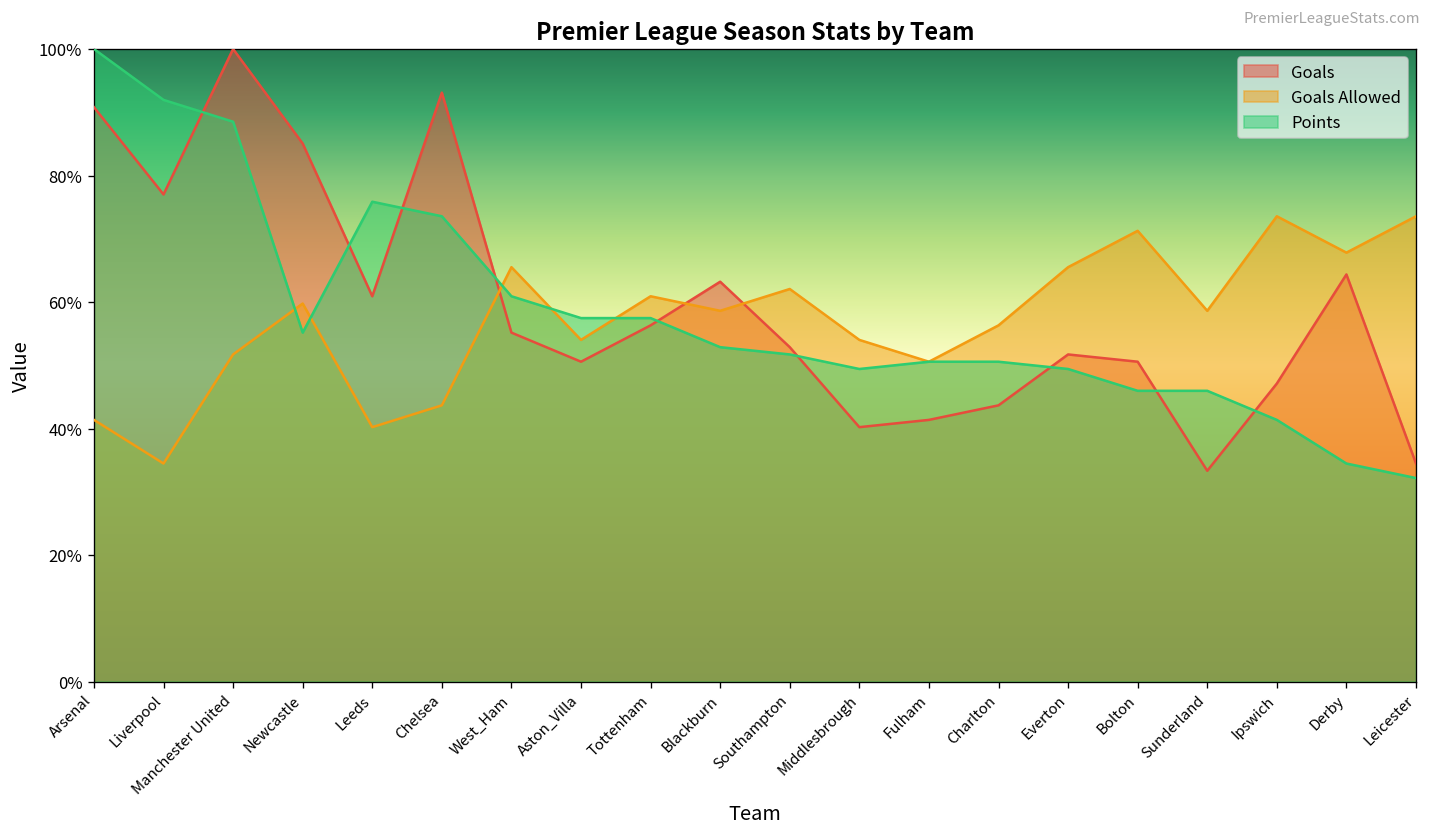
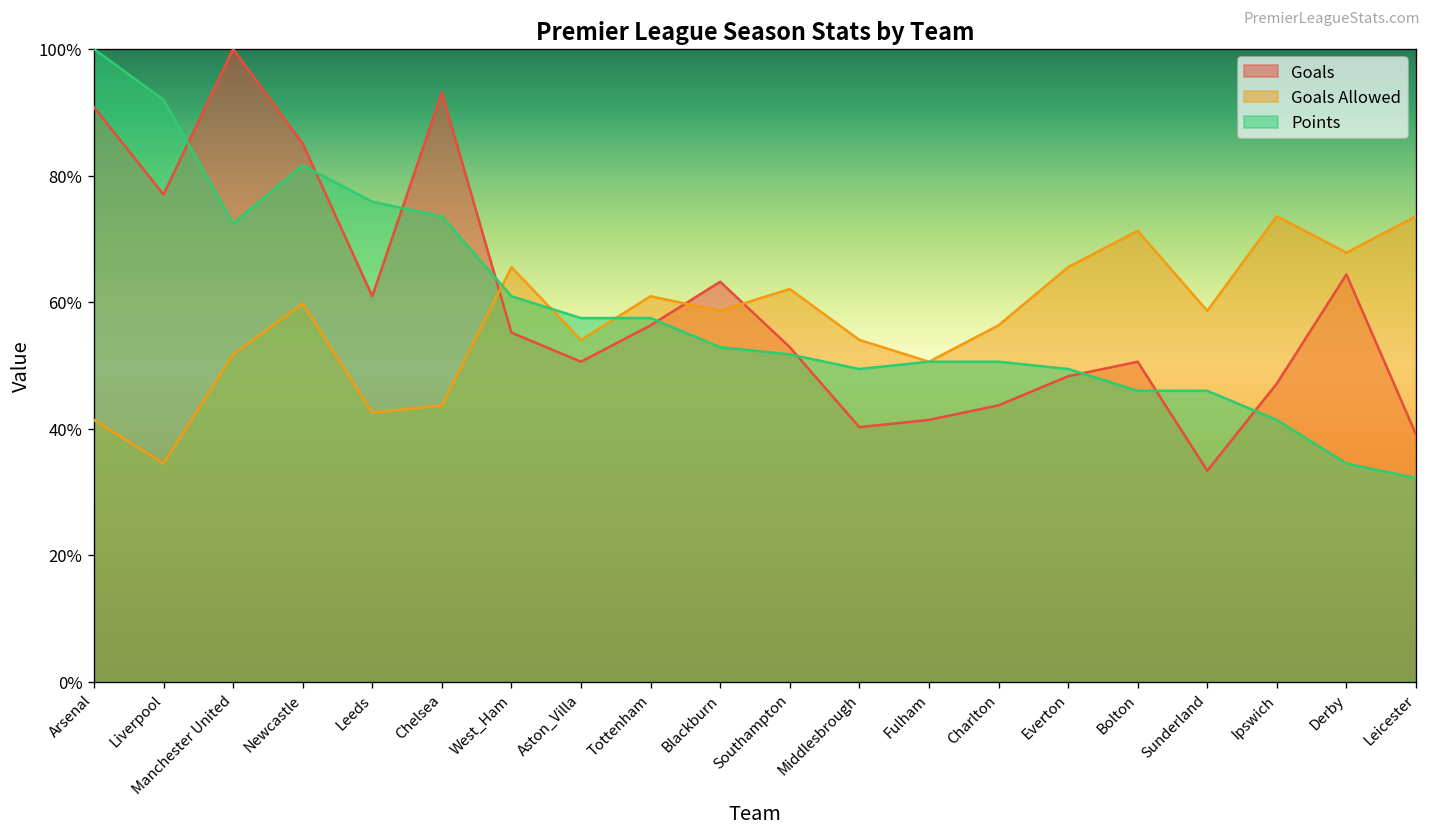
  {
    "Goals": {
      "Arsenal": "91%",
      "Liverpool": "77%",
      "Manchester United": "100%",
      "Newcastle": "85%",
      "Leeds": "61%",
      "Chelsea": "93%",
      "West_Ham": "55%",
      "Aston_Villa": "51%",
      "Tottenham": "56%",
      "Blackburn": "63%",
      "Southampton": "53%",
      "Middlesbrough": "40%",
      "Fulham": "41%",
      "Charlton": "44%",
-     "Everton": "52%",
+     "Everton": "48%",
      "Bolton": "51%",
      "Sunderland": "33%",
      "Ipswich": "47%",
      "Derby": "64%",
-     "Leicester": "34%"
+     "Leicester": "39%"
    },
    "Goals Allowed": {
      "Arsenal": "41%",
      "Liverpool": "34%",
      "Manchester United": "52%",
      "Newcastle": "60%",
-     "Leeds": "40%",
+     "Leeds": "43%",
      "Chelsea": "44%",
      "West_Ham": "66%",
      "Aston_Villa": "54%",
      "Tottenham": "61%",
      "Blackburn": "59%",
      "Southampton": "62%",
      "Middlesbrough": "54%",
      "Charlton": "56%",
      "Everton": "66%",
      "Bolton": "71%",
      "Sunderland": "59%",
      "Ipswich": "74%",
      "Derby": "68%",
      "Leicester": "74%"
    },
    "Points": {
      "Arsenal": "100%",
      "Liverpool": "92%",
-     "Manchester United": "89%",
-     "Newcastle": "55%",
+     "Manchester United": "72%",
+     "Newcastle": "82%",
      "Leeds": "76%",
      "Chelsea": "74%",
      "West_Ham": "61%",
      "Aston_Villa": "57%",
      "Tottenham": "57%",
      "Blackburn": "53%",
      "Southampton": "52%",
      "Middlesbrough": "49%",
      "Charlton": "51%",
      "Everton": "49%",
      "Bolton": "46%",
      "Sunderland": "46%",
      "Ipswich": "41%",
      "Derby": "34%",
      "Leicester": "32%"
    }
  }
